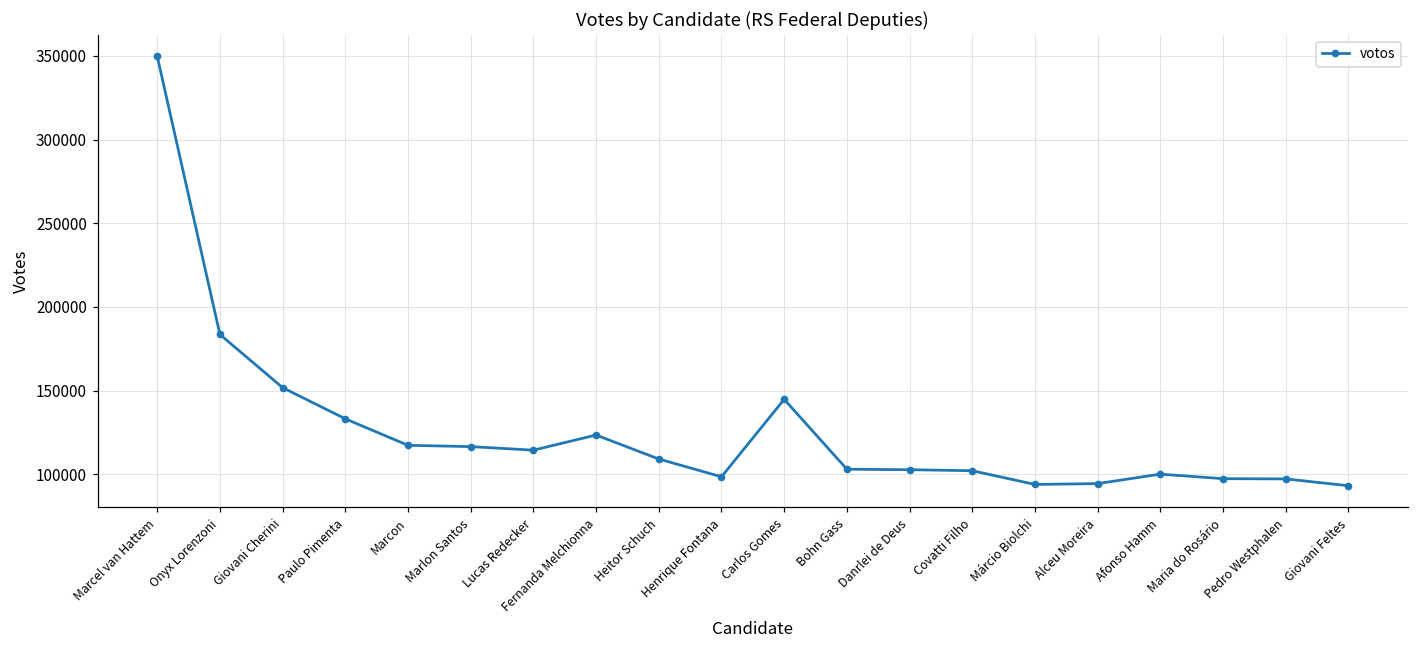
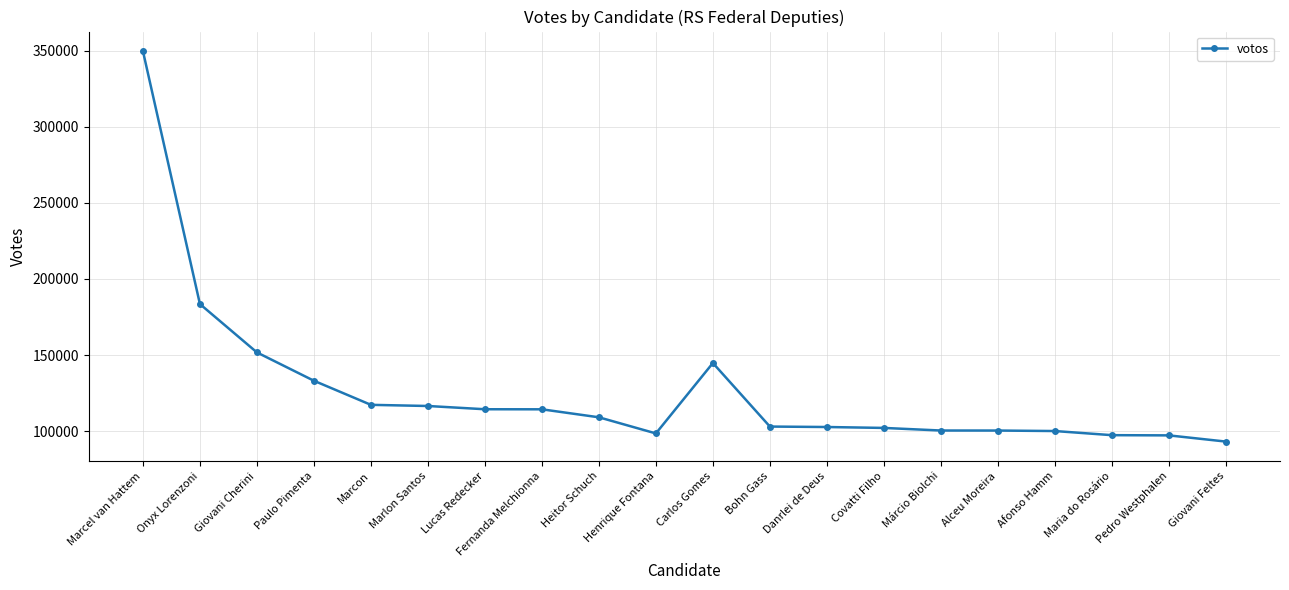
  {
    "Marcel van Hattem": 350000,
    "Onyx Lorenzoni": 184000,
    "Giovani Cherini": 152000,
    "Paulo Pimenta": 133000,
    "Marcon": 117000,
    "Marlon Santos": 116000,
    "Lucas Redecker": 114000,
-   "Fernanda Melchionna": 123000,
+   "Fernanda Melchionna": 114000,
    "Heitor Schuch": 109000,
    "Henrique Fontana": 98000,
    "Carlos Gomes": 145000,
    "Bohn Gass": 103000,
    "Danrlei de Deus": 103000,
    "Covatti Filho": 102000,
-   "Márcio Biolchi": 94000,
-   "Alceu Moreira": 94000,
+   "Márcio Biolchi": 100000,
+   "Alceu Moreira": 100000,
    "Afonso Hamm": 100000,
    "Maria do Rosário": 97000,
    "Pedro Westphalen": 97000,
    "Giovani Feltes": 93000
  }
